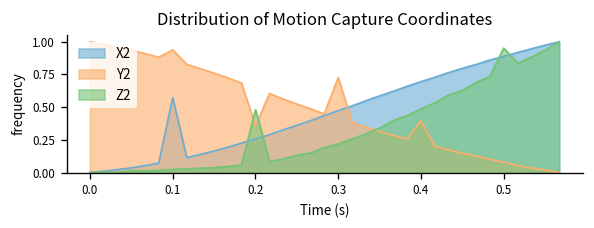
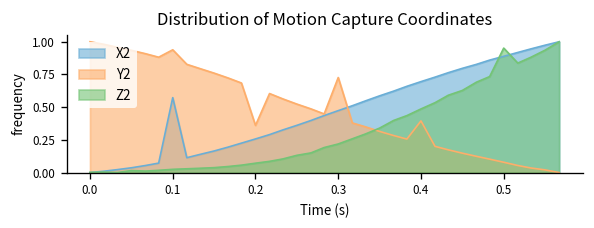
  {
    "X2": {
      "0.1": 0.57,
      "0.2": 0.26,
      "0.3": 0.47,
      "0.4": 0.70,
      "0.5": 0.89
    },
    "Y2": {
      "0.0": 1.00,
      "0.1": 0.94,
      "0.2": 0.36,
      "0.3": 0.73,
      "0.4": 0.39,
      "0.5": 0.08
    },
    "Z2": {
      "0.1": 0.02,
-     "0.2": 0.48,
+     "0.2": 0.07,
      "0.3": 0.22,
      "0.4": 0.49,
      "0.5": 0.95
    }
  }
